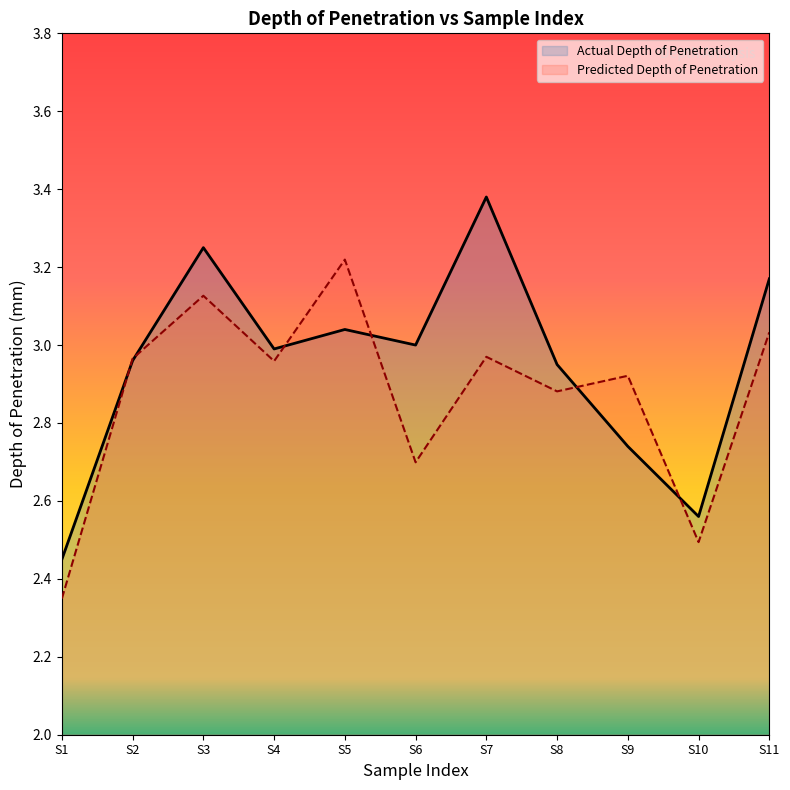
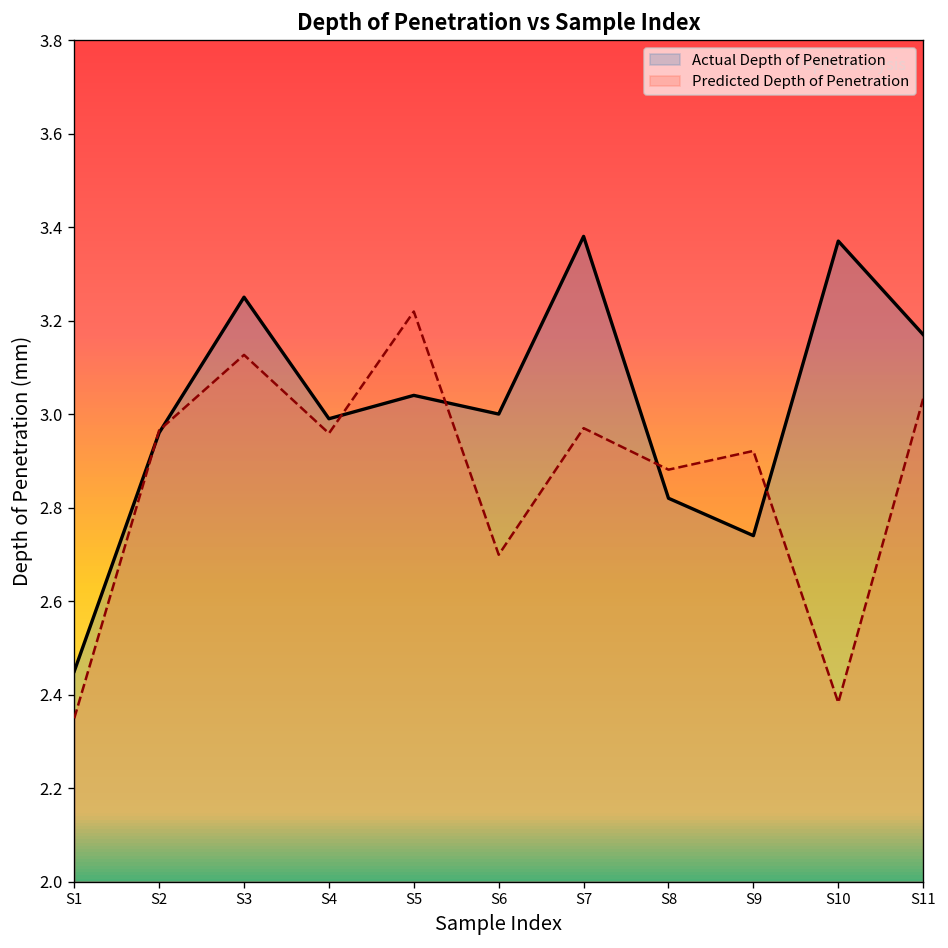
  {
    "Actual Depth of Penetration": {
      "S1": 2.45,
      "S3": 3.25,
      "S4": 2.99,
      "S5": 3.04,
      "S6": 3.00,
      "S7": 3.38,
-     "S8": 2.95,
+     "S8": 2.82,
      "S9": 2.74,
-     "S10": 2.56,
+     "S10": 3.37,
      "S11": 3.17
    },
    "Predicted Depth of Penetration": {
      "S1": 2.35,
      "S3": 3.13,
      "S4": 2.96,
      "S5": 3.22,
      "S6": 2.70,
      "S7": 2.97,
      "S8": 2.88,
      "S9": 2.92,
-     "S10": 2.49,
+     "S10": 2.38,
      "S11": 3.03
    }
  }
